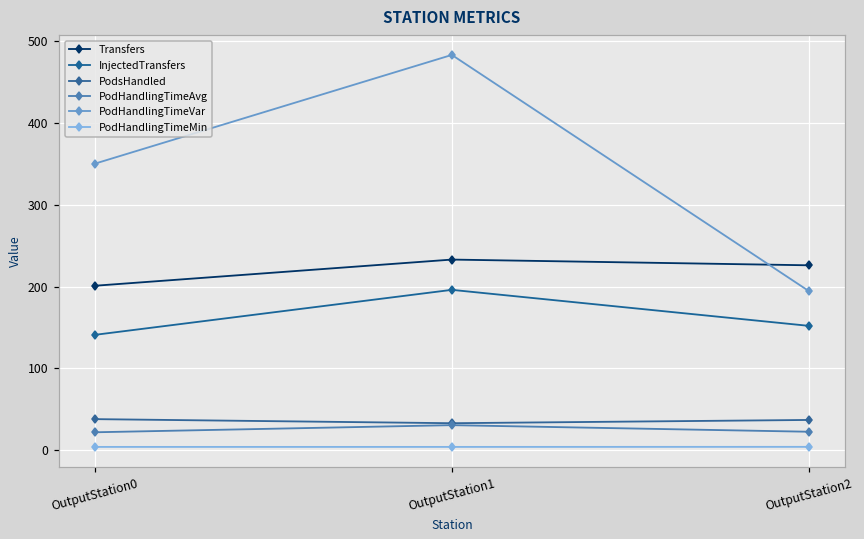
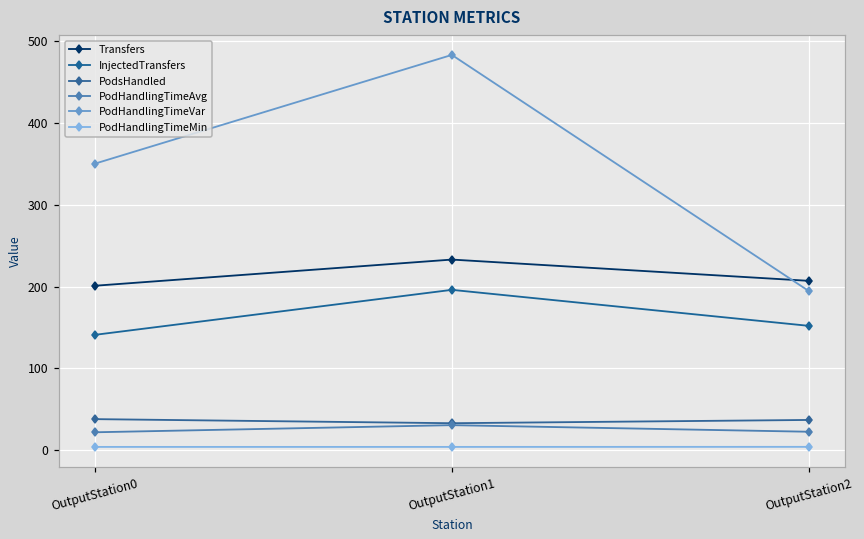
  {
    "Transfers": {
      "OutputStation0": 200,
      "OutputStation1": 230,
-     "OutputStation2": 230
+     "OutputStation2": 210
    }
  }
